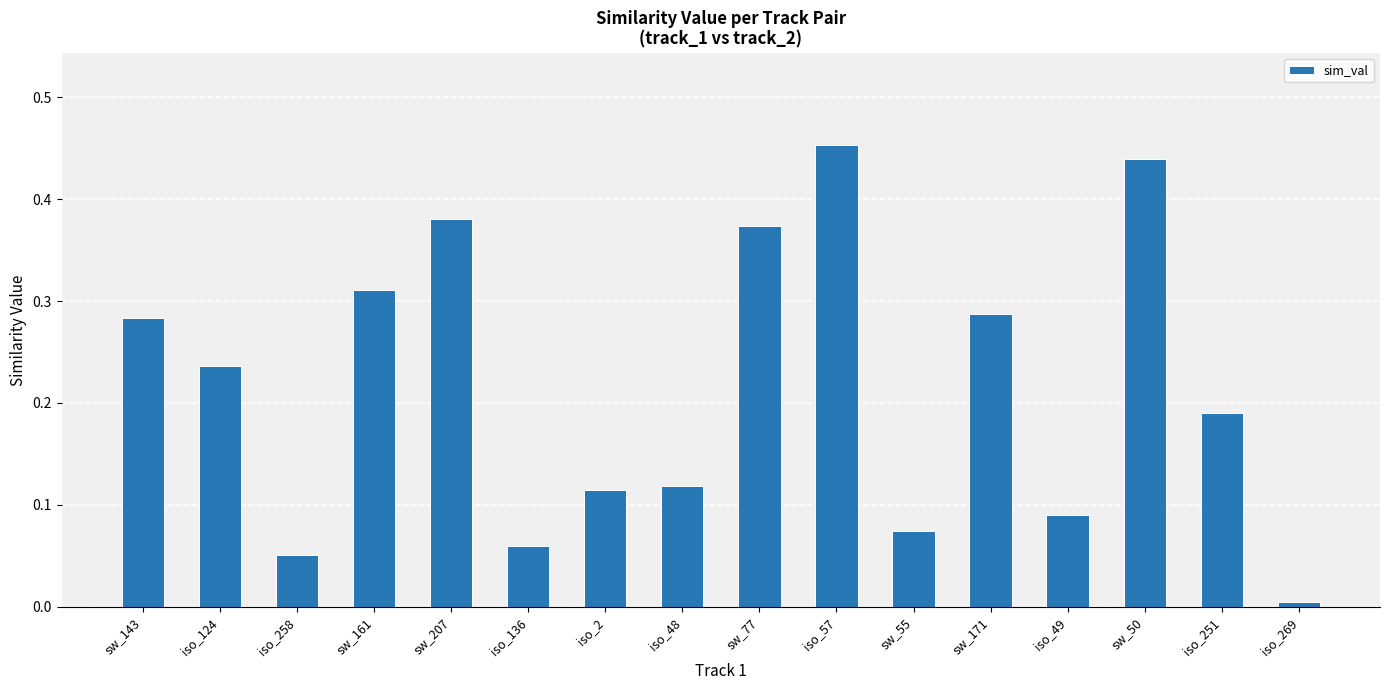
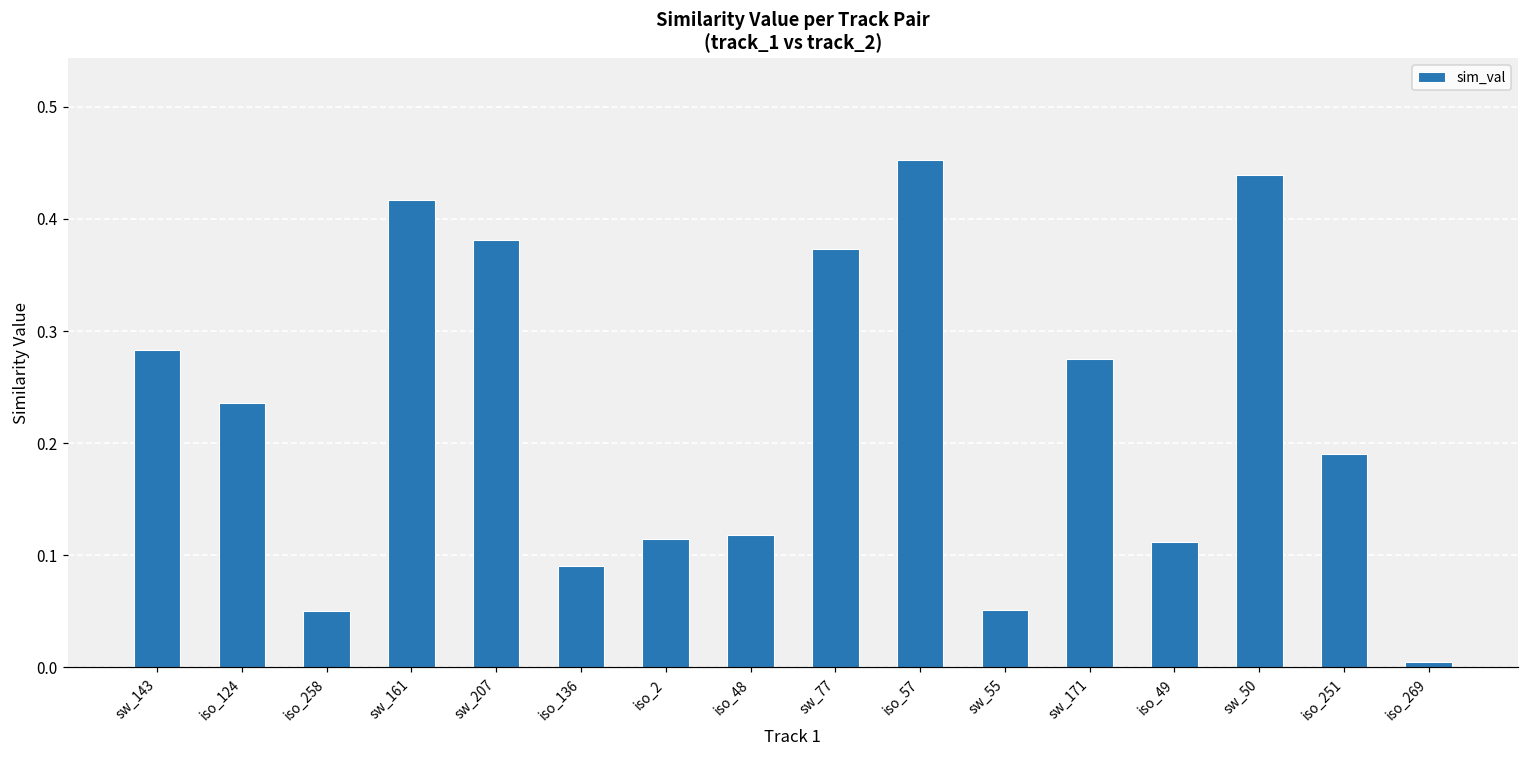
  {
    "sw_143": 0.283,
    "iso_124": 0.236,
    "iso_258": 0.051,
-   "sw_161": 0.311,
+   "sw_161": 0.417,
    "sw_207": 0.381,
-   "iso_136": 0.060,
+   "iso_136": 0.090,
    "iso_2": 0.114,
    "iso_48": 0.118,
    "sw_77": 0.374,
    "iso_57": 0.453,
-   "sw_55": 0.075,
-   "sw_171": 0.287,
-   "iso_49": 0.090,
+   "sw_55": 0.051,
+   "sw_171": 0.275,
+   "iso_49": 0.112,
    "sw_50": 0.439,
    "iso_251": 0.190,
    "iso_269": 0.005
  }
